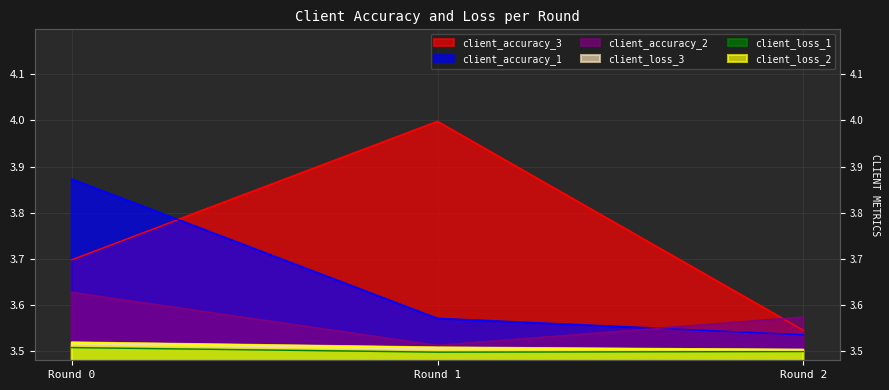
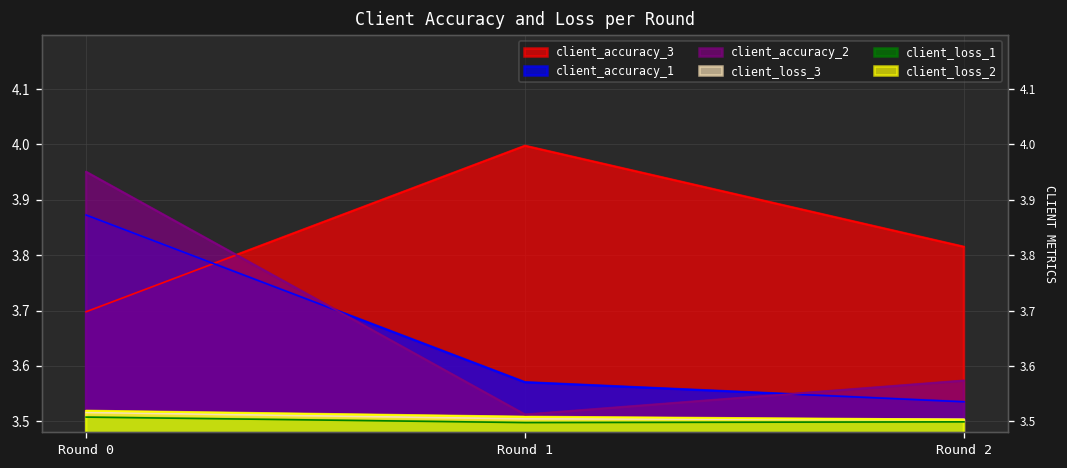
  {
    "client_accuracy_3": {
      "Round 0": 3.70,
      "Round 1": 4.00,
-     "Round 2": 3.54
+     "Round 2": 3.82
    },
    "client_accuracy_1": {
      "Round 0": 3.87,
      "Round 1": 3.57,
      "Round 2": 3.54
    },
    "client_accuracy_2": {
-     "Round 0": 3.63,
+     "Round 0": 3.95,
      "Round 2": 3.57
    },
    "client_loss_1": {
      "Round 0": 3.51,
      "Round 1": 3.50
    }
  }
